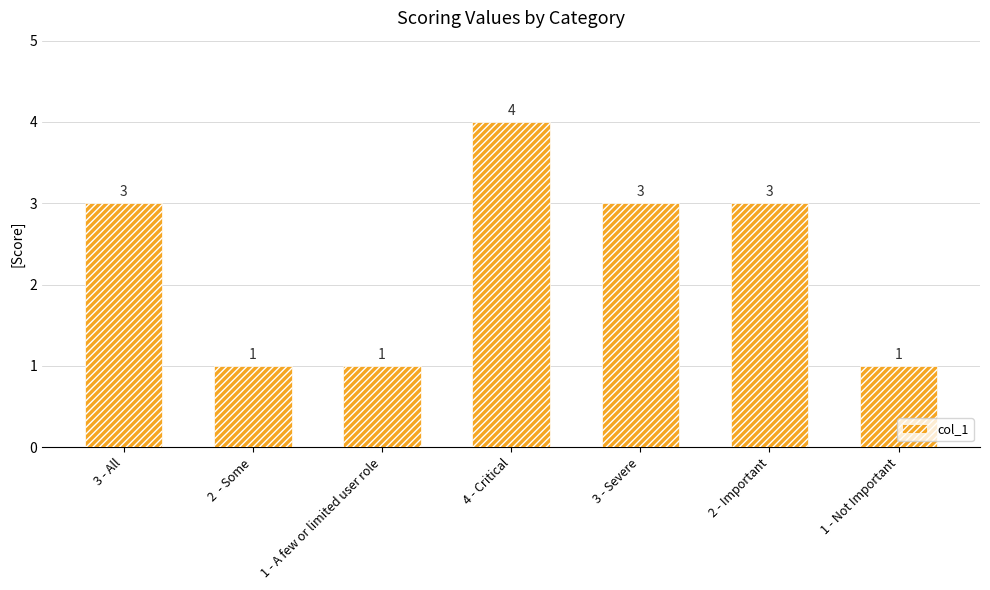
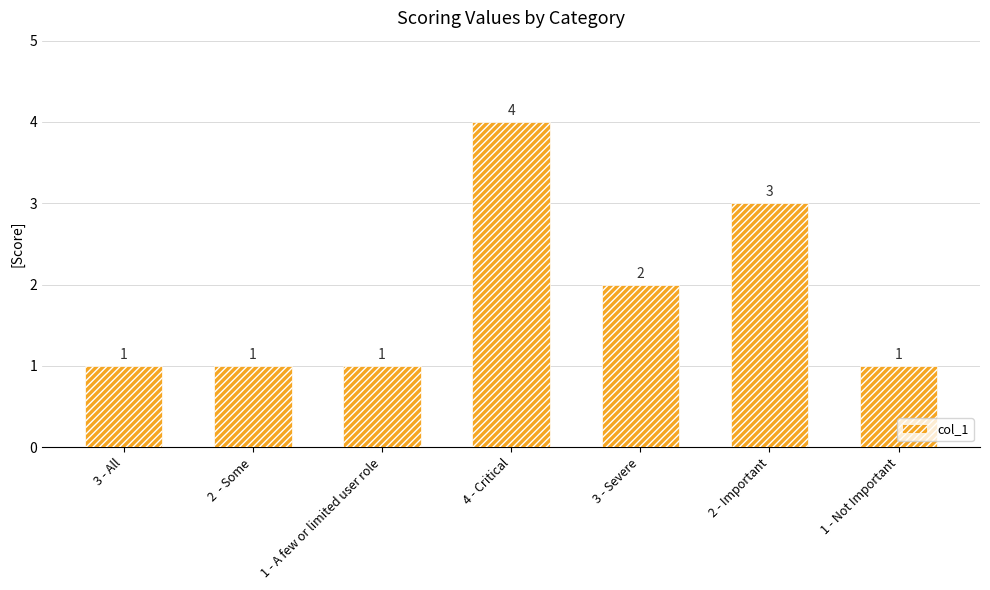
  {
-   "3 - All": 3,
+   "3 - All": 1,
    "2 - Some": 1,
    "1 - A few or limited user role": 1,
    "4 - Critical": 4,
-   "3 - Severe": 3,
+   "3 - Severe": 2,
    "2 - Important": 3,
    "1 - Not Important": 1
  }
